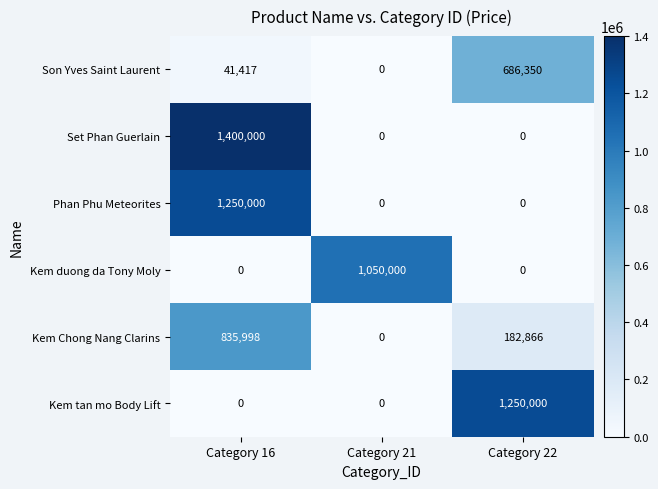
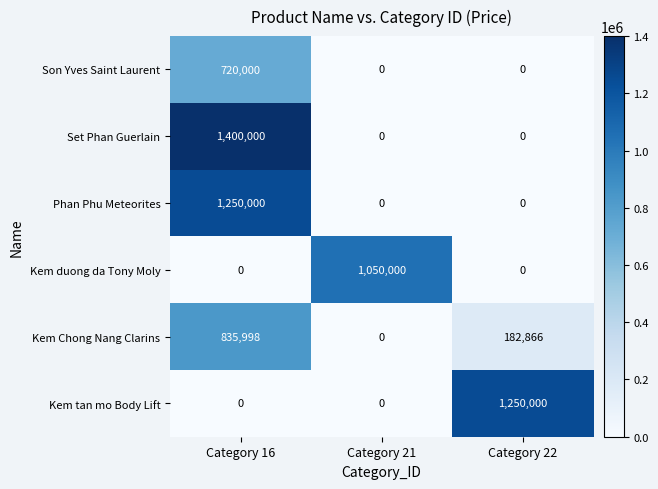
  {
    "Son Yves Saint Laurent": {
-     "Category 16": "41,417",
+     "Category 16": "720,000",
      "Category 21": "0",
-     "Category 22": "686,350"
+     "Category 22": "0"
    },
    "Set Phan Guerlain": {
      "Category 16": "1,400,000",
      "Category 21": "0",
      "Category 22": "0"
    },
    "Phan Phu Meteorites": {
      "Category 16": "1,250,000",
      "Category 21": "0",
      "Category 22": "0"
    },
    "Kem duong da Tony Moly": {
      "Category 16": "0",
      "Category 21": "1,050,000",
      "Category 22": "0"
    },
    "Kem Chong Nang Clarins": {
      "Category 16": "835,998",
      "Category 21": "0",
      "Category 22": "182,866"
    },
    "Kem tan mo Body Lift": {
      "Category 16": "0",
      "Category 21": "0",
      "Category 22": "1,250,000"
    }
  }
